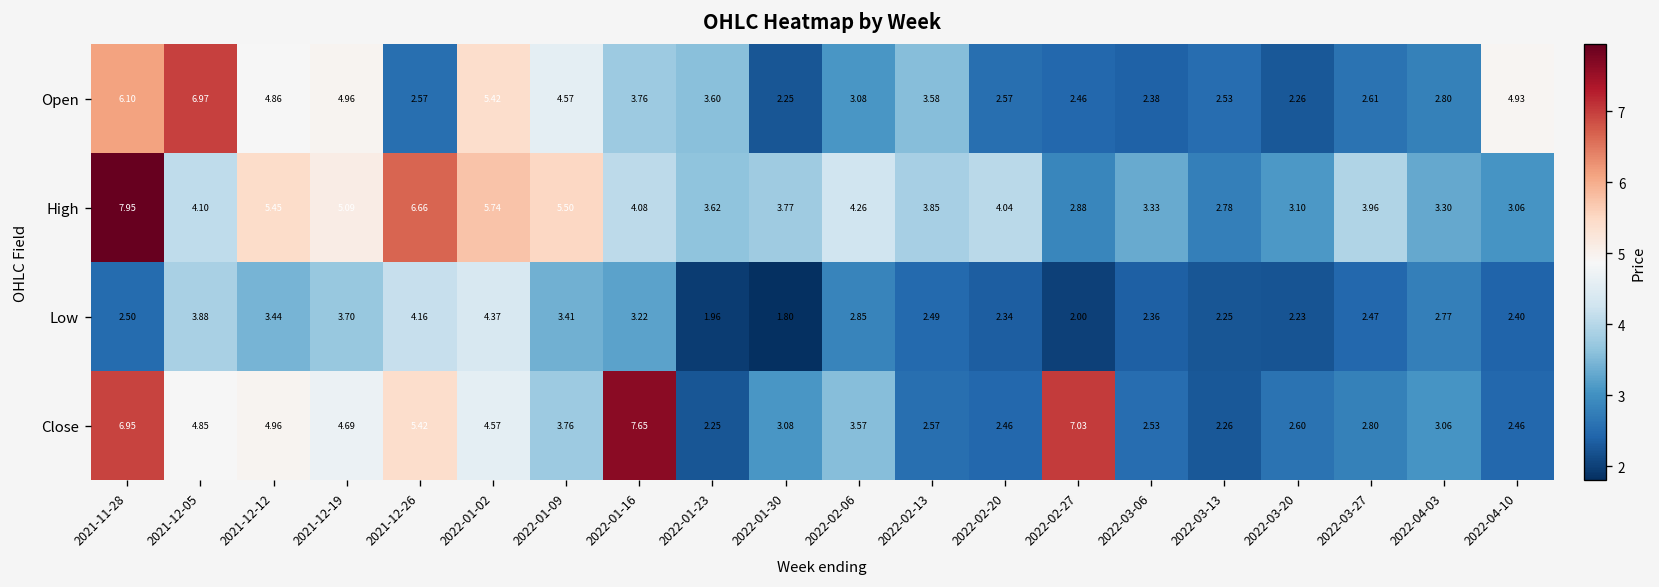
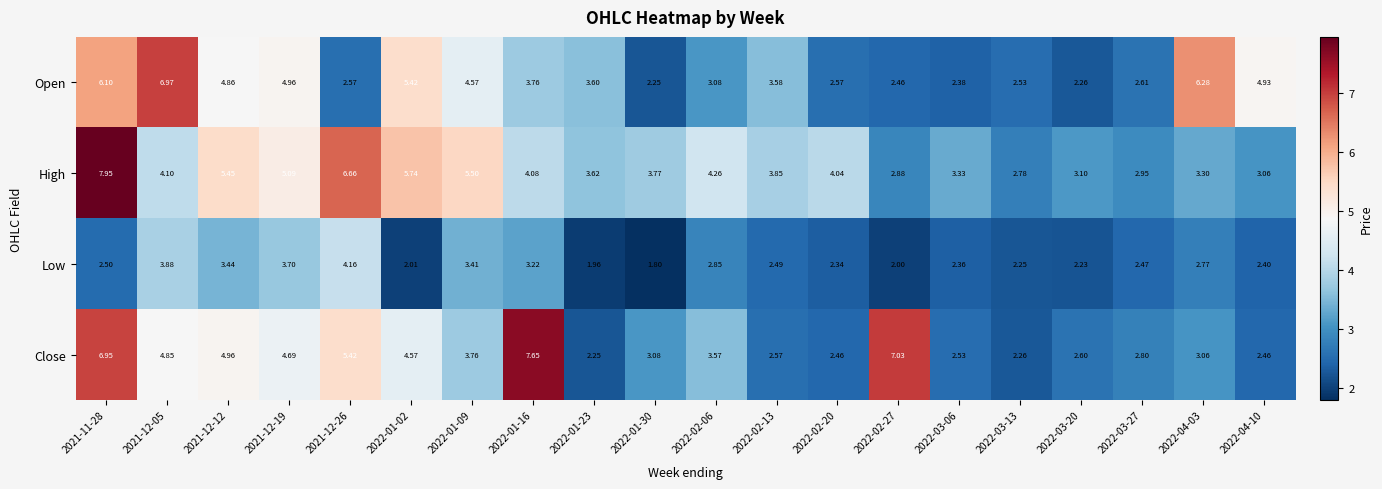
  {
    "Open": {
      "2021-11-28": 6.10,
      "2021-12-05": 6.97,
      "2021-12-12": 4.86,
      "2021-12-19": 4.96,
      "2021-12-26": 2.57,
      "2022-01-02": 5.42,
      "2022-01-09": 4.57,
      "2022-01-16": 3.76,
      "2022-01-23": 3.60,
      "2022-01-30": 2.25,
      "2022-02-06": 3.08,
      "2022-02-13": 3.58,
      "2022-02-20": 2.57,
      "2022-02-27": 2.46,
      "2022-03-06": 2.38,
      "2022-03-13": 2.53,
      "2022-03-20": 2.26,
      "2022-03-27": 2.61,
-     "2022-04-03": 2.80,
+     "2022-04-03": 6.28,
      "2022-04-10": 4.93
    },
    "High": {
      "2021-11-28": 7.95,
      "2021-12-05": 4.10,
      "2021-12-12": 5.45,
      "2021-12-26": 6.66,
      "2022-01-02": 5.74,
      "2022-01-09": 5.50,
      "2022-01-16": 4.08,
      "2022-01-23": 3.62,
      "2022-01-30": 3.77,
      "2022-02-06": 4.26,
      "2022-02-13": 3.85,
      "2022-02-20": 4.04,
      "2022-02-27": 2.88,
      "2022-03-06": 3.33,
      "2022-03-13": 2.78,
      "2022-03-20": 3.10,
-     "2022-03-27": 3.96,
+     "2022-03-27": 2.95,
      "2022-04-03": 3.30,
      "2022-04-10": 3.06
    },
    "Low": {
      "2021-11-28": 2.50,
      "2021-12-05": 3.88,
      "2021-12-12": 3.44,
      "2021-12-19": 3.70,
      "2021-12-26": 4.16,
-     "2022-01-02": 4.37,
+     "2022-01-02": 2.01,
      "2022-01-09": 3.41,
      "2022-01-16": 3.22,
      "2022-01-23": 1.96,
      "2022-01-30": 1.80,
      "2022-02-06": 2.85,
      "2022-02-13": 2.49,
      "2022-02-20": 2.34,
      "2022-02-27": 2.00,
      "2022-03-06": 2.36,
      "2022-03-13": 2.25,
      "2022-03-20": 2.23,
      "2022-03-27": 2.47,
      "2022-04-03": 2.77,
      "2022-04-10": 2.40
    },
    "Close": {
      "2021-11-28": 6.95,
      "2021-12-05": 4.85,
      "2021-12-12": 4.96,
      "2021-12-19": 4.69,
      "2021-12-26": 5.42,
      "2022-01-02": 4.57,
      "2022-01-09": 3.76,
      "2022-01-16": 7.65,
      "2022-01-23": 2.25,
      "2022-01-30": 3.08,
      "2022-02-06": 3.57,
      "2022-02-13": 2.57,
      "2022-02-20": 2.46,
      "2022-02-27": 7.03,
      "2022-03-06": 2.53,
      "2022-03-13": 2.26,
      "2022-03-20": 2.60,
      "2022-03-27": 2.80,
      "2022-04-03": 3.06,
      "2022-04-10": 2.46
    }
  }
